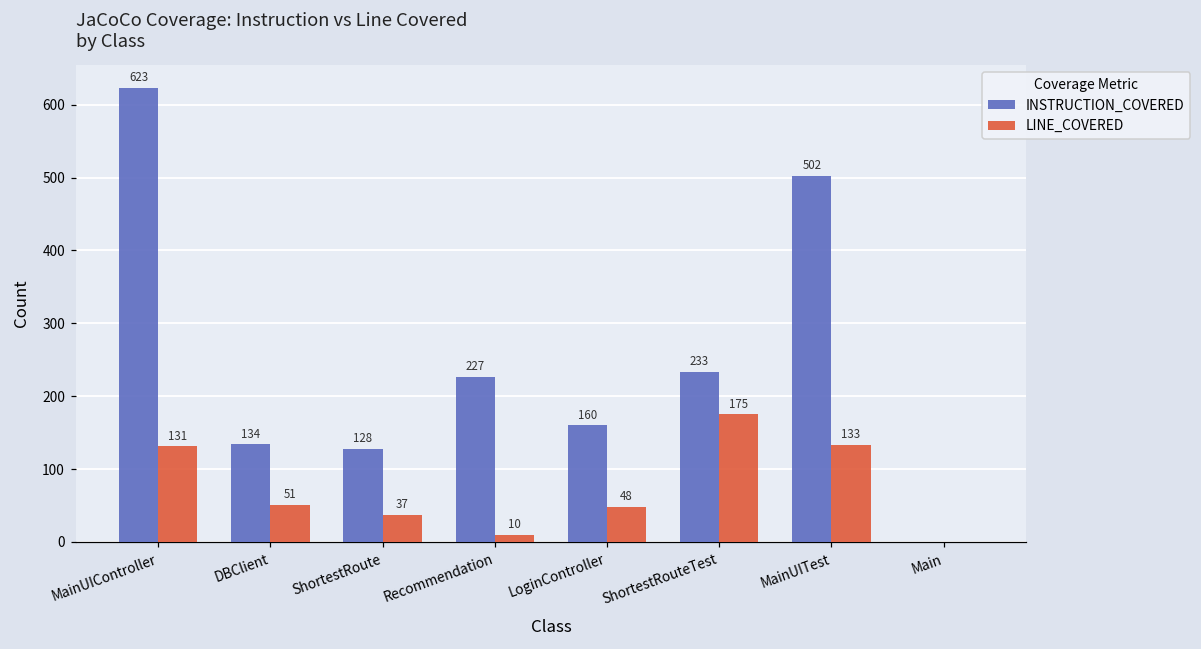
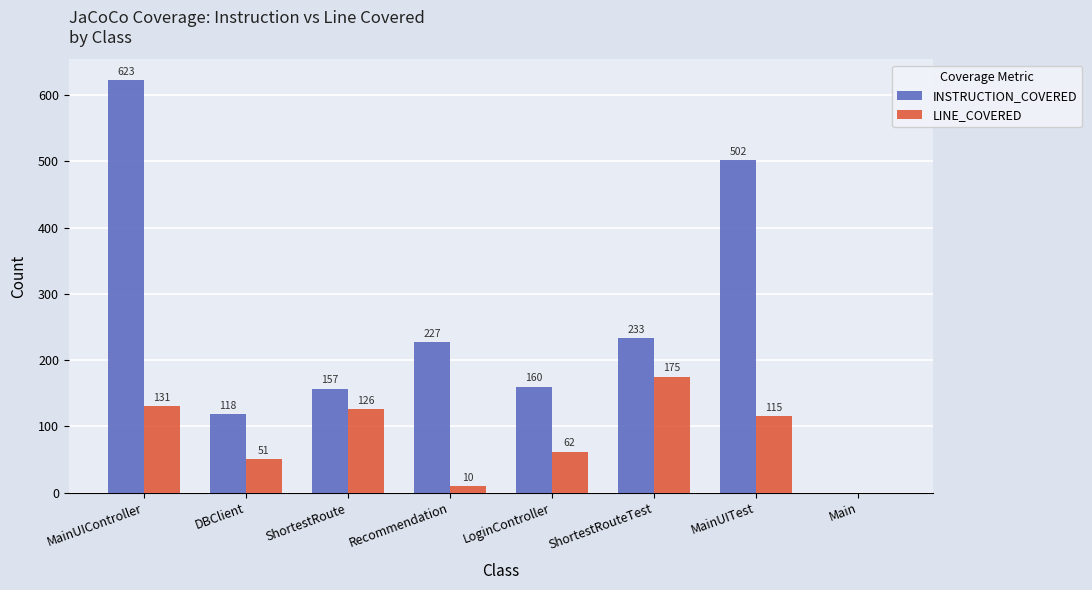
  {
    "INSTRUCTION_COVERED": {
      "MainUIController": 623,
-     "DBClient": 134,
-     "ShortestRoute": 128,
+     "DBClient": 118,
+     "ShortestRoute": 157,
      "Recommendation": 227,
      "LoginController": 160,
      "ShortestRouteTest": 233,
      "MainUITest": 502
    },
    "LINE_COVERED": {
      "MainUIController": 131,
      "DBClient": 51,
-     "ShortestRoute": 37,
+     "ShortestRoute": 126,
      "Recommendation": 10,
-     "LoginController": 48,
+     "LoginController": 62,
      "ShortestRouteTest": 175,
-     "MainUITest": 133
+     "MainUITest": 115
    }
  }
